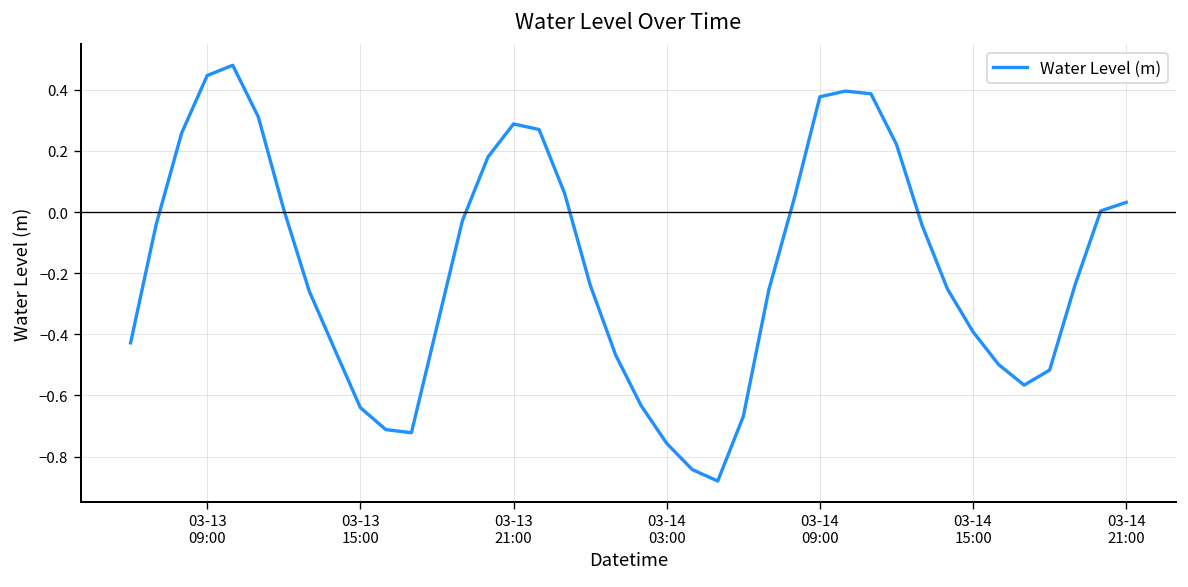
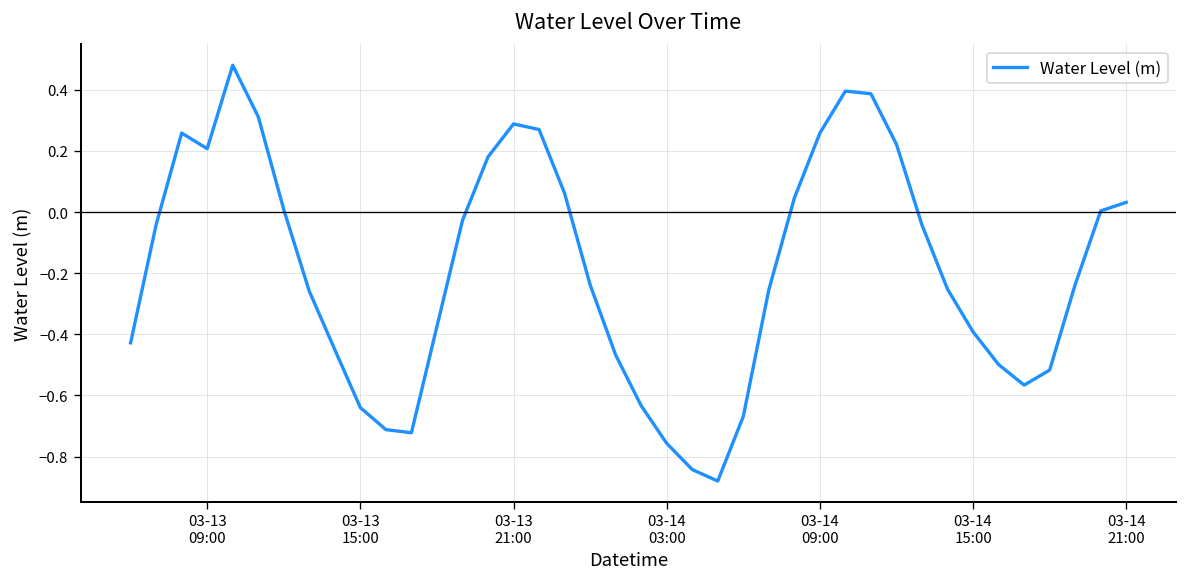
  {
-   "03-13 09:00": 0.45,
+   "03-13 09:00": 0.21,
    "03-13 15:00": -0.64,
    "03-13 21:00": 0.29,
    "03-14 03:00": -0.76,
-   "03-14 09:00": 0.38,
+   "03-14 09:00": 0.26,
    "03-14 15:00": -0.39,
    "03-14 21:00": 0.03
  }
